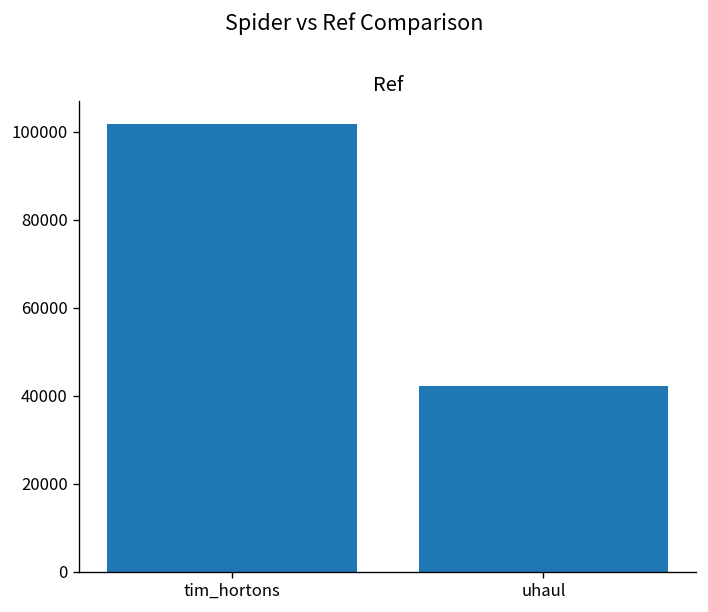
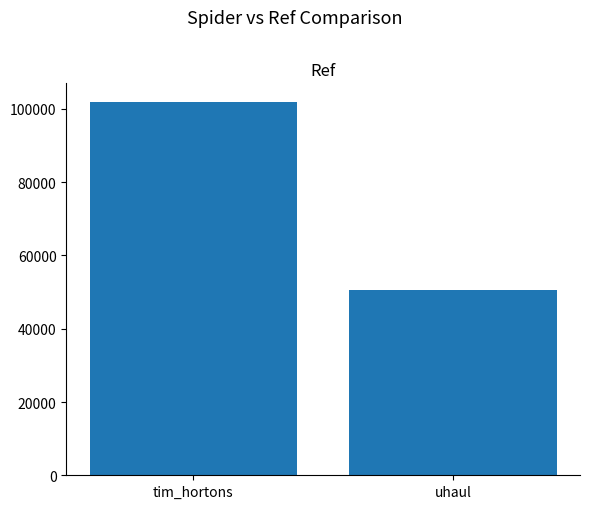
  {
    "tim_hortons": 102000,
-   "uhaul": 42000
+   "uhaul": 50000
  }
